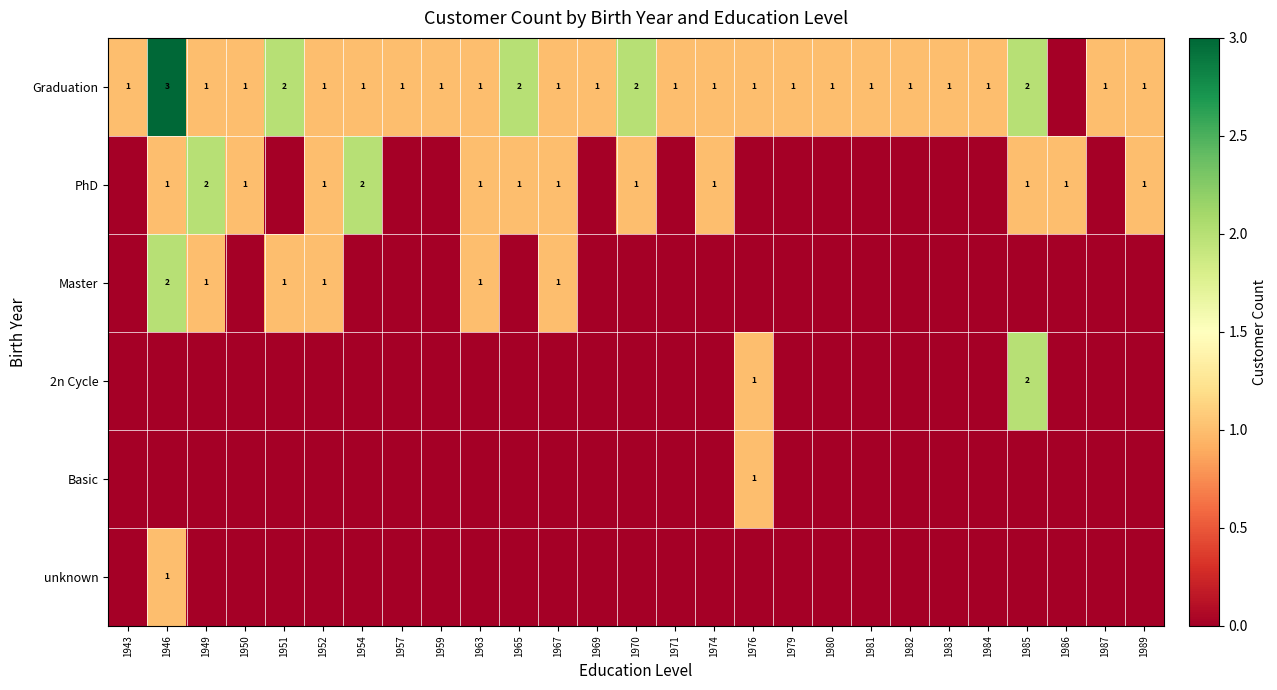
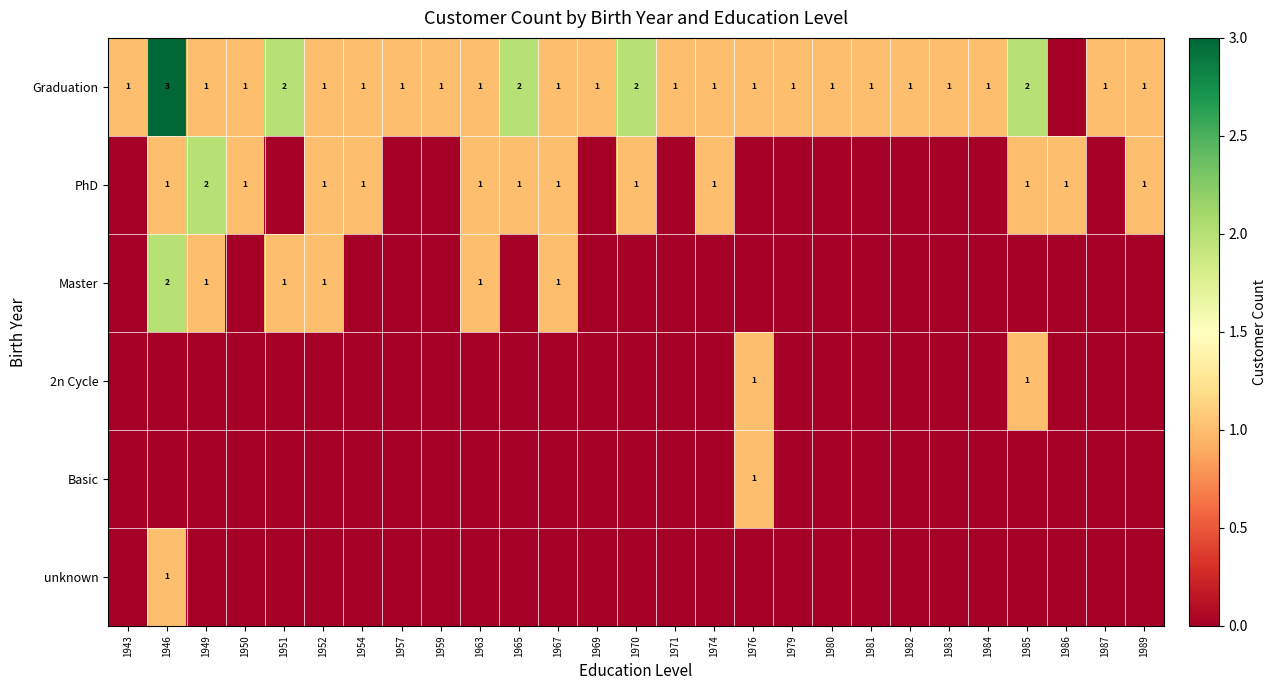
  {
    "Graduation": {
      "1943": 1,
      "1946": 3,
      "1949": 1,
      "1950": 1,
      "1951": 2,
      "1952": 1,
      "1954": 1,
      "1957": 1,
      "1959": 1,
      "1963": 1,
      "1965": 2,
      "1967": 1,
      "1969": 1,
      "1970": 2,
      "1971": 1,
      "1974": 1,
      "1976": 1,
      "1979": 1,
      "1980": 1,
      "1981": 1,
      "1982": 1,
      "1983": 1,
      "1984": 1,
      "1985": 2,
      "1987": 1,
      "1989": 1
    },
    "PhD": {
      "1946": 1,
      "1949": 2,
      "1950": 1,
      "1952": 1,
-     "1954": 2,
+     "1954": 1,
      "1963": 1,
      "1965": 1,
      "1967": 1,
      "1970": 1,
      "1974": 1,
      "1985": 1,
      "1986": 1,
      "1989": 1
    },
    "Master": {
      "1946": 2,
      "1949": 1,
      "1951": 1,
      "1952": 1,
      "1963": 1,
      "1967": 1
    },
    "2n Cycle": {
      "1976": 1,
-     "1985": 2
+     "1985": 1
    },
    "Basic": {
      "1976": 1
    },
    "unknown": {
      "1946": 1
    }
  }
